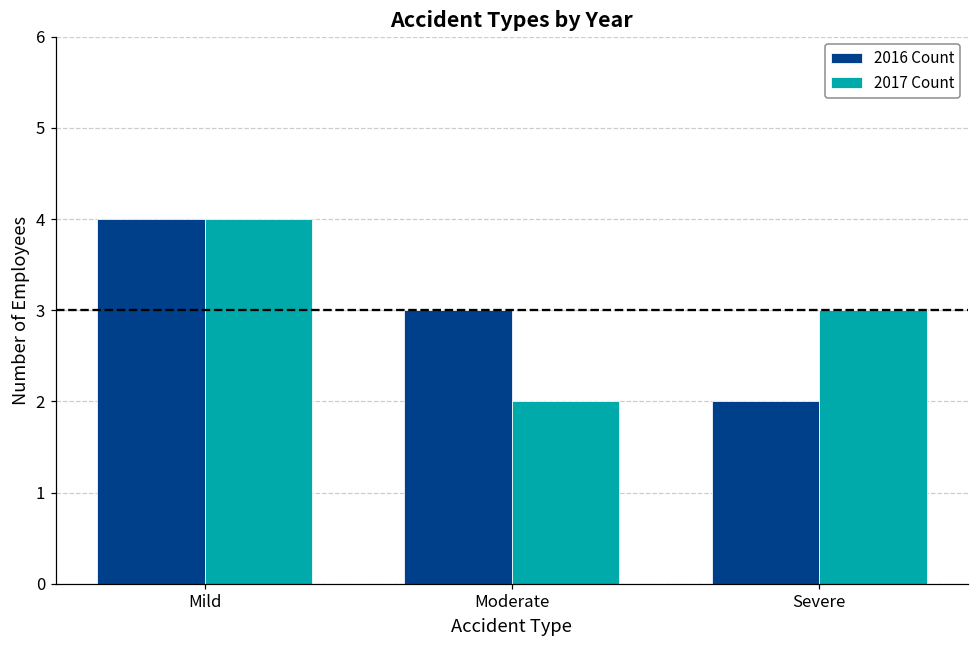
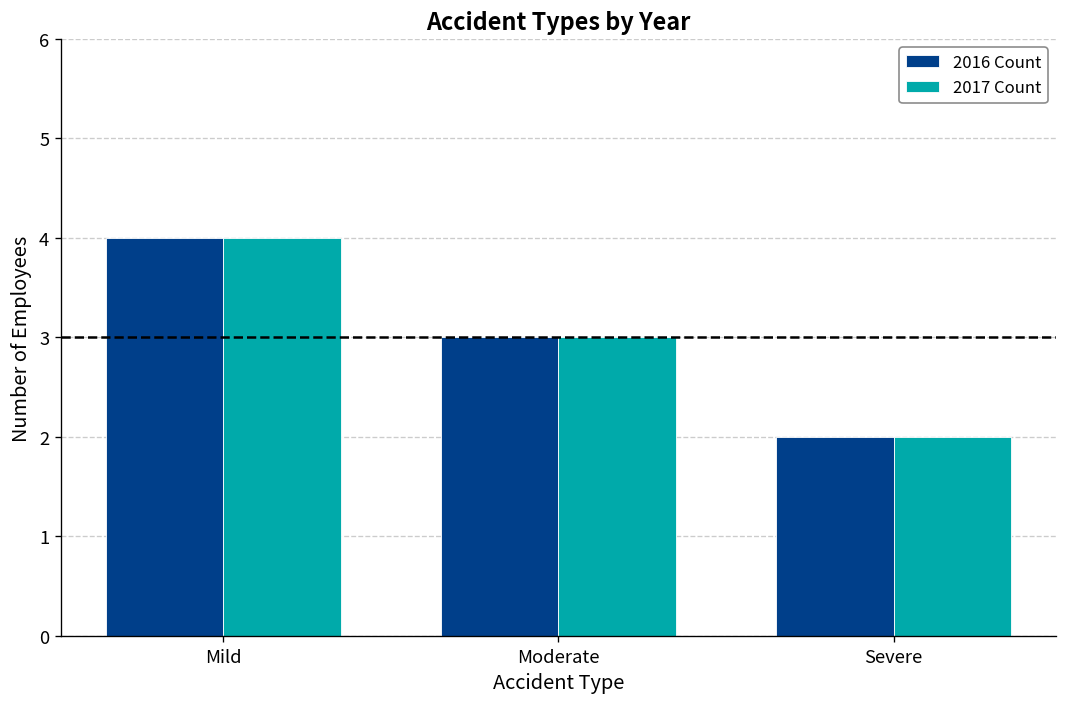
  {
    "2016 Count": {
      "Mild": 4,
      "Moderate": 3,
      "Severe": 2
    },
    "2017 Count": {
      "Mild": 4,
-     "Moderate": 2,
-     "Severe": 3
+     "Moderate": 3,
+     "Severe": 2
    }
  }
